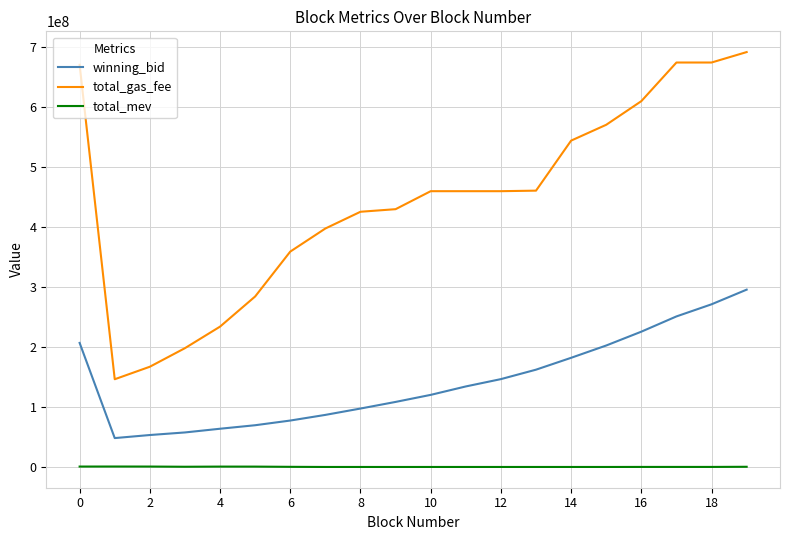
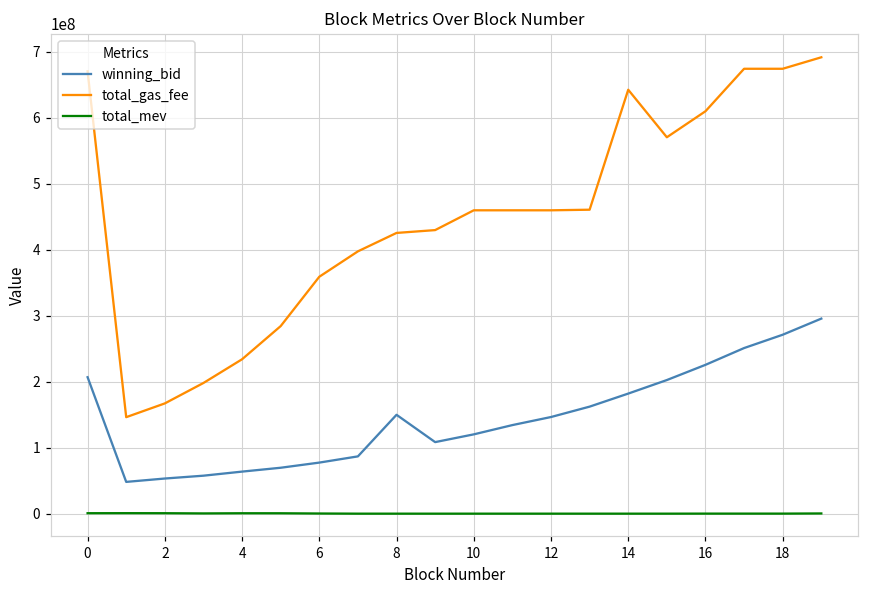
  {
    "winning_bid": {
      "0": 210000000,
      "2": 50000000,
      "4": 60000000,
      "6": 80000000,
-     "8": 100000000,
+     "8": 150000000,
      "10": 120000000,
      "12": 150000000,
      "14": 180000000,
      "16": 230000000,
      "18": 270000000
    },
    "total_gas_fee": {
      "2": 170000000,
      "4": 230000000,
      "6": 360000000,
      "8": 430000000,
      "10": 460000000,
      "12": 460000000,
-     "14": 540000000,
+     "14": 640000000,
      "16": 610000000,
      "18": 670000000
    },
    "total_mev": {
      "0": 0,
      "2": 0,
      "4": 0,
      "6": 0,
      "8": 0,
      "10": 0,
      "12": 0,
      "14": 0,
      "16": 0,
      "18": 0
    }
  }
